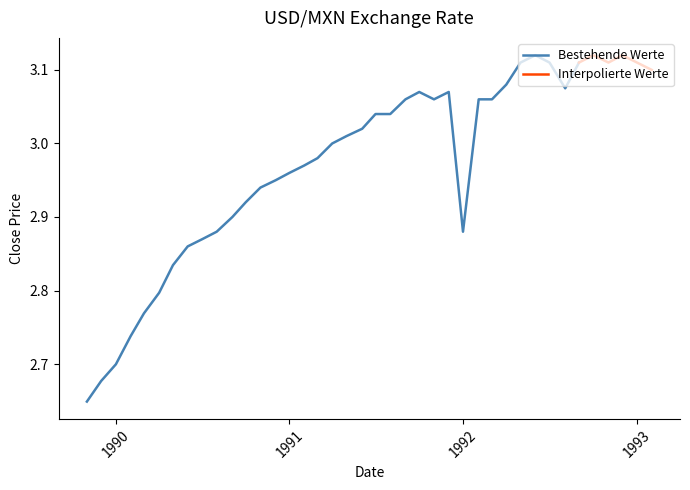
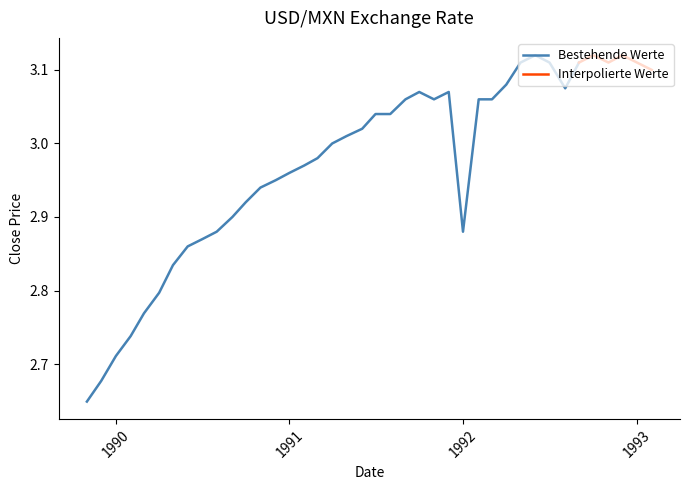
  {
    "Bestehende Werte": {
-     "1990": 2.70,
+     "1990": 2.71,
      "1991": 2.96,
      "1992": 2.88
    }
  }
